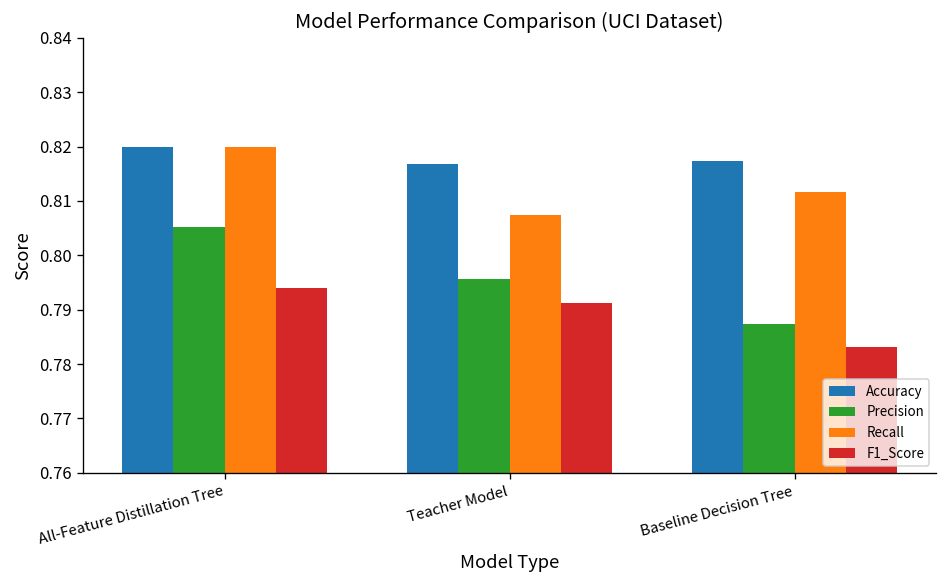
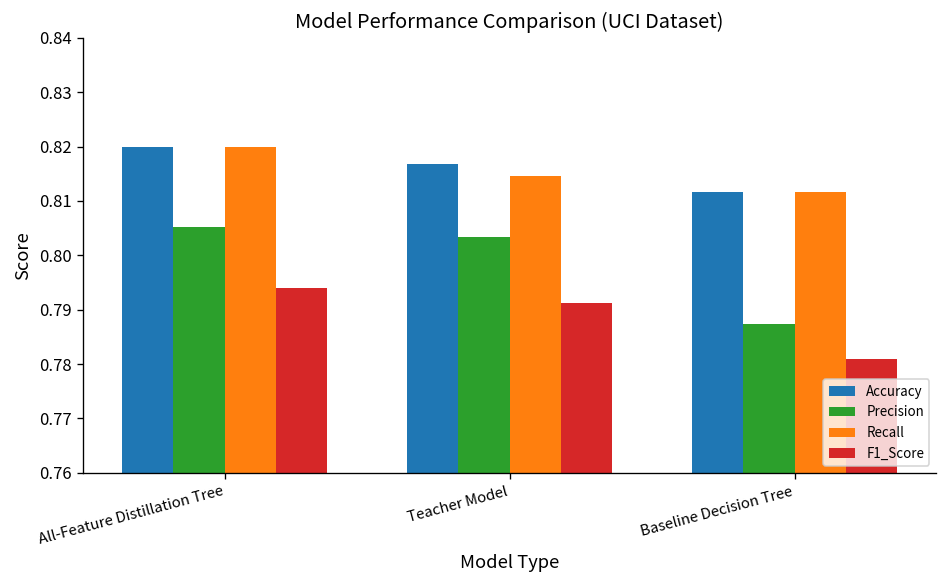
  {
    "Accuracy": {
      "All-Feature Distillation Tree": 0.820,
      "Teacher Model": 0.817,
-     "Baseline Decision Tree": 0.817
+     "Baseline Decision Tree": 0.812
    },
    "Precision": {
      "All-Feature Distillation Tree": 0.805,
-     "Teacher Model": 0.796,
+     "Teacher Model": 0.803,
      "Baseline Decision Tree": 0.787
    },
    "Recall": {
      "All-Feature Distillation Tree": 0.820,
-     "Teacher Model": 0.807,
+     "Teacher Model": 0.815,
      "Baseline Decision Tree": 0.812
    },
    "F1_Score": {
      "All-Feature Distillation Tree": 0.794,
      "Teacher Model": 0.791,
-     "Baseline Decision Tree": 0.783
+     "Baseline Decision Tree": 0.781
    }
  }
